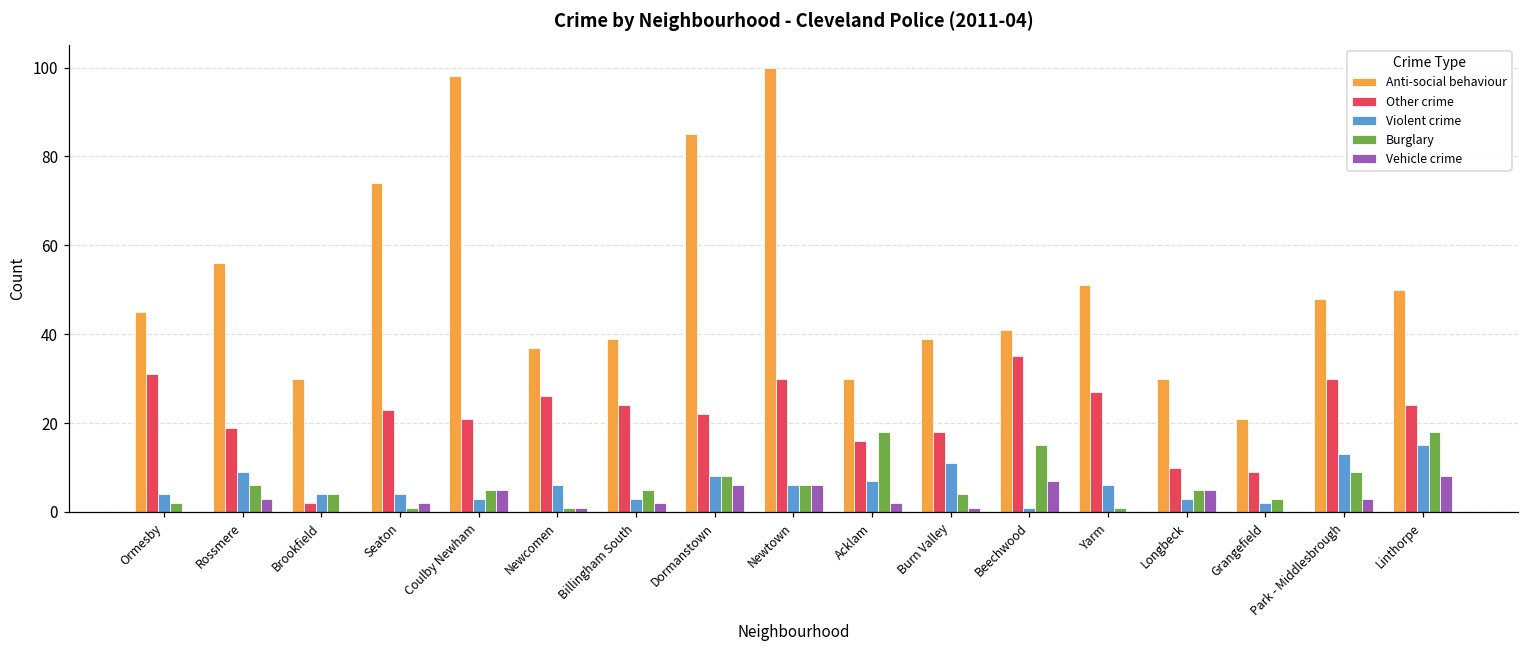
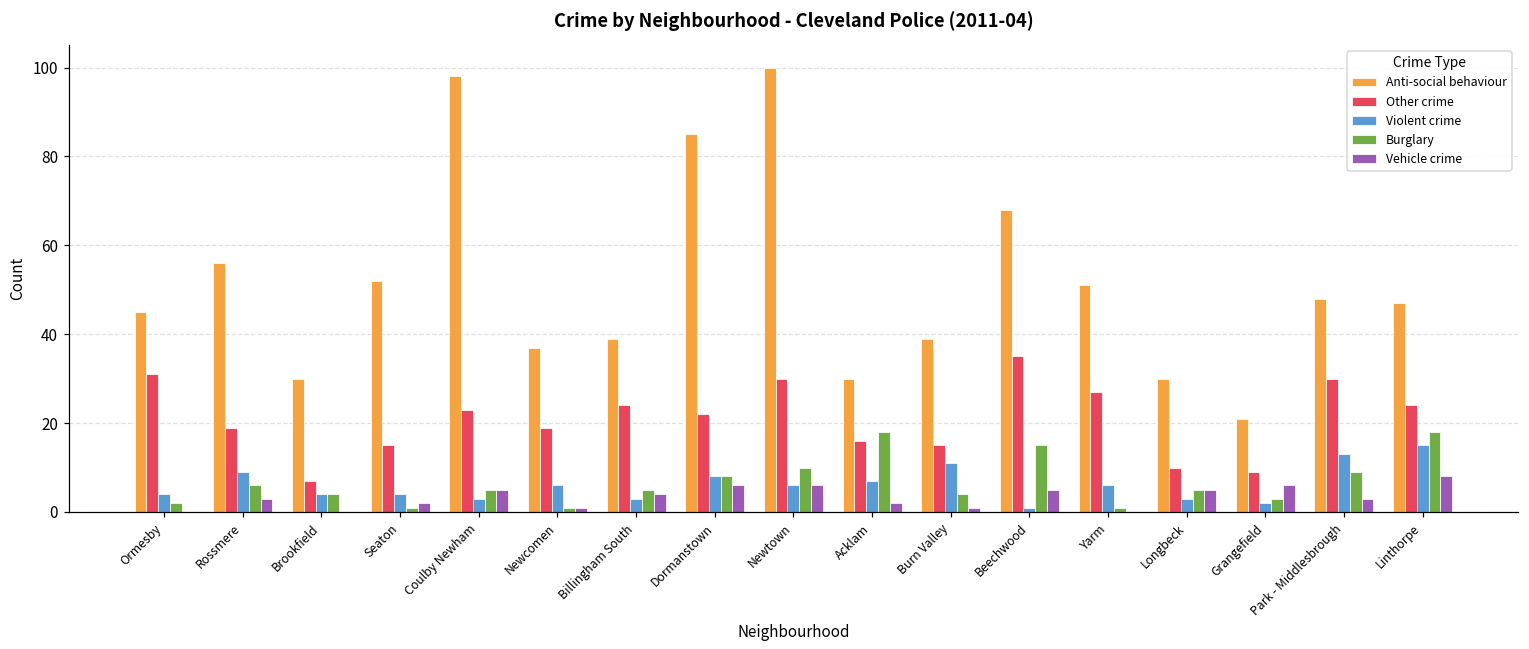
  {
    "Anti-social behaviour": {
      "Ormesby": 45,
      "Rossmere": 56,
      "Brookfield": 30,
-     "Seaton": 74,
+     "Seaton": 52,
      "Coulby Newham": 98,
      "Newcomen": 37,
      "Billingham South": 39,
      "Dormanstown": 85,
      "Newtown": 100,
      "Acklam": 30,
      "Burn Valley": 39,
-     "Beechwood": 41,
+     "Beechwood": 68,
      "Yarm": 51,
      "Longbeck": 30,
      "Grangefield": 21,
      "Park - Middlesbrough": 48,
-     "Linthorpe": 50
+     "Linthorpe": 47
    },
    "Other crime": {
      "Ormesby": 31,
      "Rossmere": 19,
-     "Brookfield": 2,
-     "Seaton": 23,
-     "Coulby Newham": 21,
-     "Newcomen": 26,
+     "Brookfield": 7,
+     "Seaton": 15,
+     "Coulby Newham": 23,
+     "Newcomen": 19,
      "Billingham South": 24,
      "Dormanstown": 22,
      "Newtown": 30,
      "Acklam": 16,
-     "Burn Valley": 18,
+     "Burn Valley": 15,
      "Beechwood": 35,
      "Yarm": 27,
      "Longbeck": 10,
      "Grangefield": 9,
      "Park - Middlesbrough": 30,
      "Linthorpe": 24
    },
    "Violent crime": {
      "Ormesby": 4,
      "Rossmere": 9,
      "Brookfield": 4,
      "Seaton": 4,
      "Coulby Newham": 3,
      "Newcomen": 6,
      "Billingham South": 3,
      "Dormanstown": 8,
      "Newtown": 6,
      "Acklam": 7,
      "Burn Valley": 11,
      "Beechwood": 1,
      "Yarm": 6,
      "Longbeck": 3,
      "Grangefield": 2,
      "Park - Middlesbrough": 13,
      "Linthorpe": 15
    },
    "Burglary": {
      "Ormesby": 2,
      "Rossmere": 6,
      "Brookfield": 4,
      "Seaton": 1,
      "Coulby Newham": 5,
      "Newcomen": 1,
      "Billingham South": 5,
      "Dormanstown": 8,
-     "Newtown": 6,
+     "Newtown": 10,
      "Acklam": 18,
      "Burn Valley": 4,
      "Beechwood": 15,
      "Yarm": 1,
      "Longbeck": 5,
      "Grangefield": 3,
      "Park - Middlesbrough": 9,
      "Linthorpe": 18
    },
    "Vehicle crime": {
      "Ormesby": 0,
      "Rossmere": 3,
      "Brookfield": 0,
      "Seaton": 2,
      "Coulby Newham": 5,
      "Newcomen": 1,
-     "Billingham South": 2,
+     "Billingham South": 4,
      "Dormanstown": 6,
      "Newtown": 6,
      "Acklam": 2,
      "Burn Valley": 1,
-     "Beechwood": 7,
+     "Beechwood": 5,
      "Yarm": 0,
      "Longbeck": 5,
-     "Grangefield": 0,
+     "Grangefield": 6,
      "Park - Middlesbrough": 3,
      "Linthorpe": 8
    }
  }
